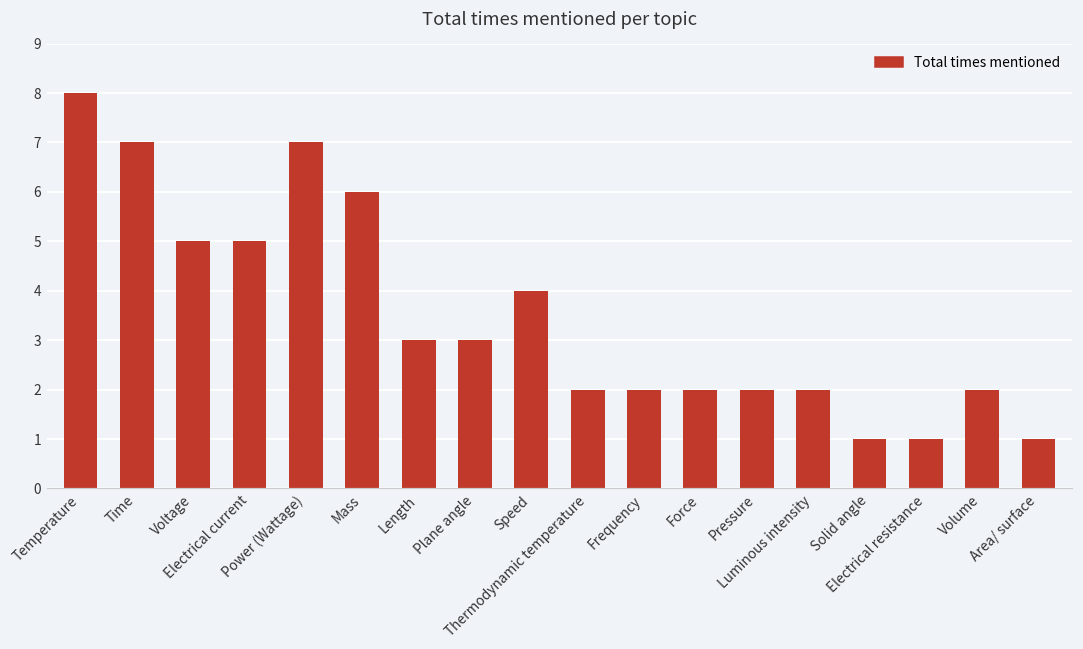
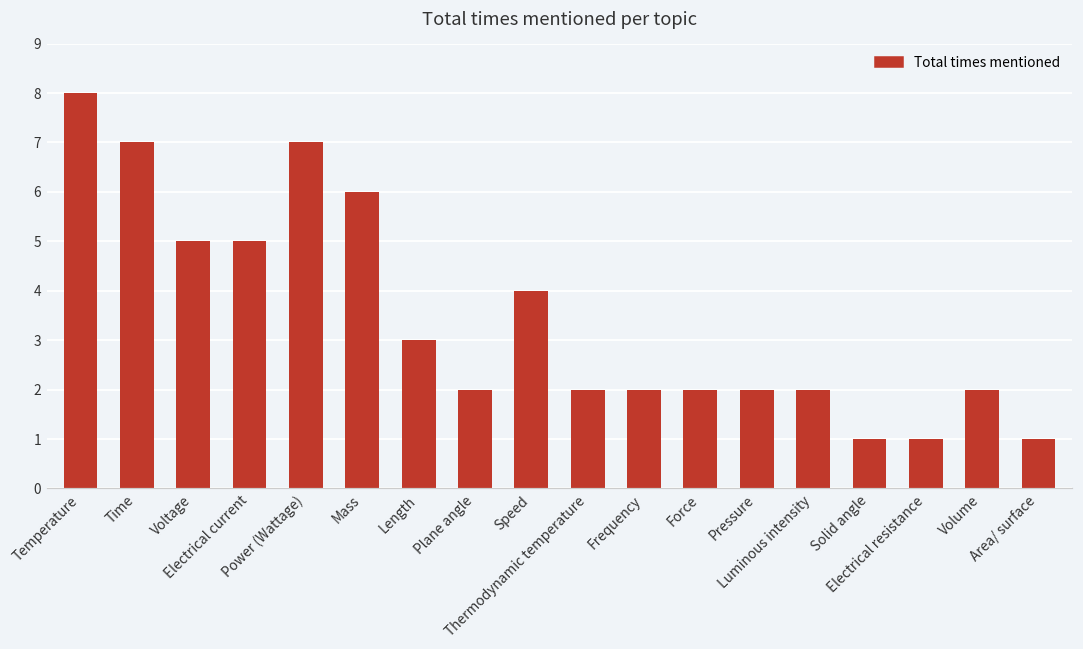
  {
    "Temperature": 8,
    "Time": 7,
    "Voltage": 5,
    "Electrical current": 5,
    "Power (Wattage)": 7,
    "Mass": 6,
    "Length": 3,
-   "Plane angle": 3,
+   "Plane angle": 2,
    "Speed": 4,
    "Thermodynamic temperature": 2,
    "Frequency": 2,
    "Force": 2,
    "Pressure": 2,
    "Luminous intensity": 2,
    "Solid angle": 1,
    "Electrical resistance": 1,
    "Volume": 2,
    "Area/ surface": 1
  }
